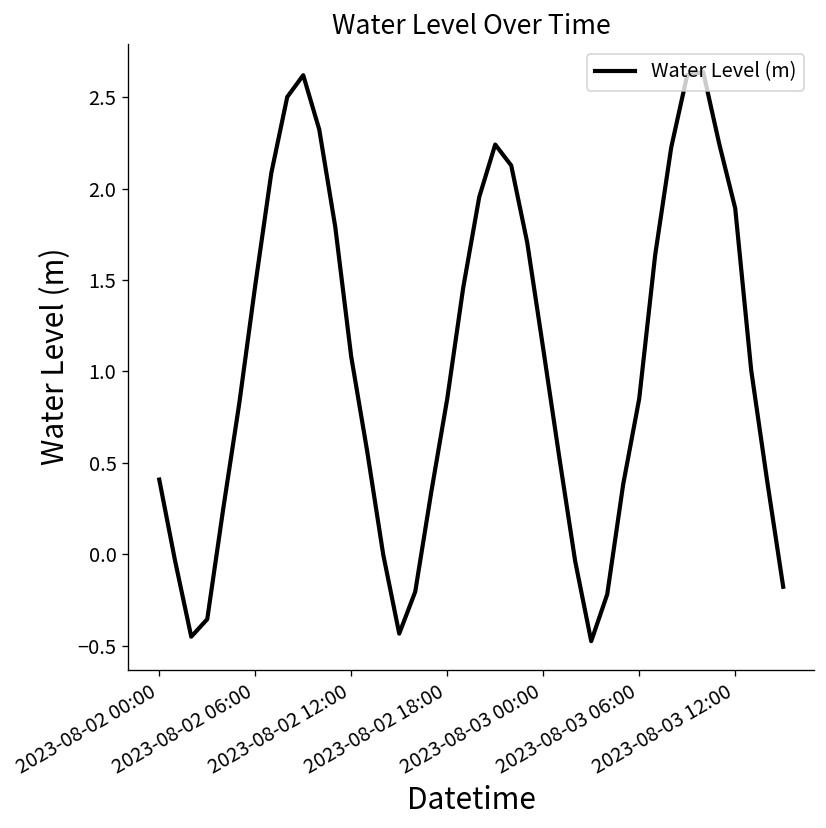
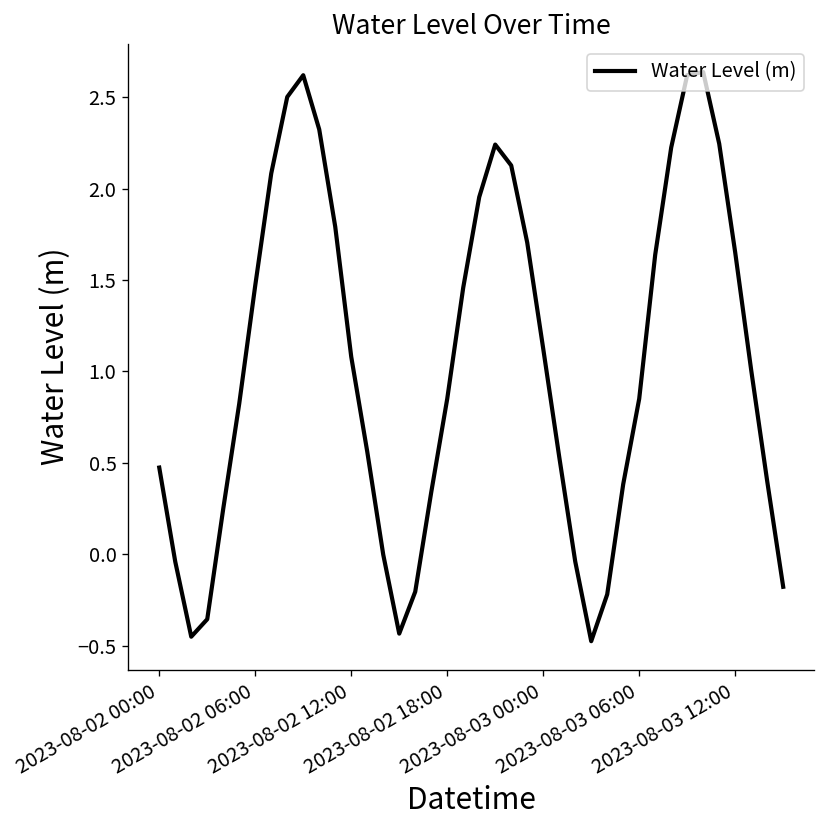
  {
-   "2023-08-02 00:00": 0.41,
+   "2023-08-02 00:00": 0.47,
    "2023-08-02 06:00": 1.47,
    "2023-08-02 12:00": 1.08,
    "2023-08-02 18:00": 0.85,
    "2023-08-03 00:00": 1.12,
    "2023-08-03 06:00": 0.85,
-   "2023-08-03 12:00": 1.89
+   "2023-08-03 12:00": 1.65
  }
